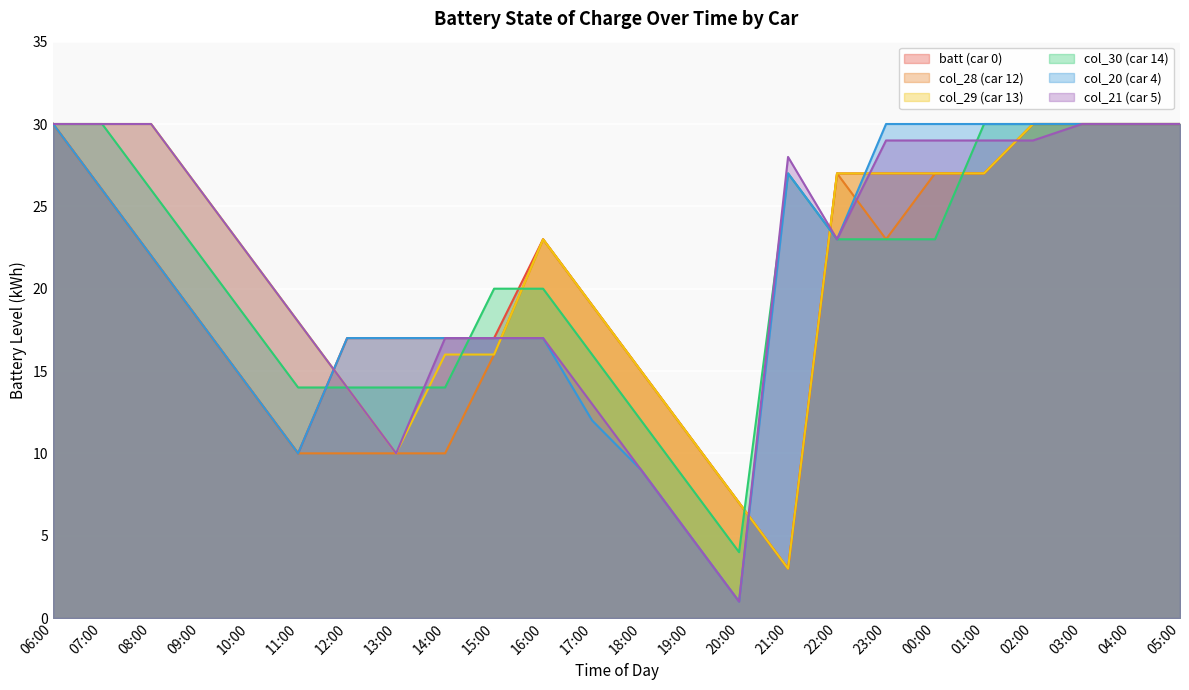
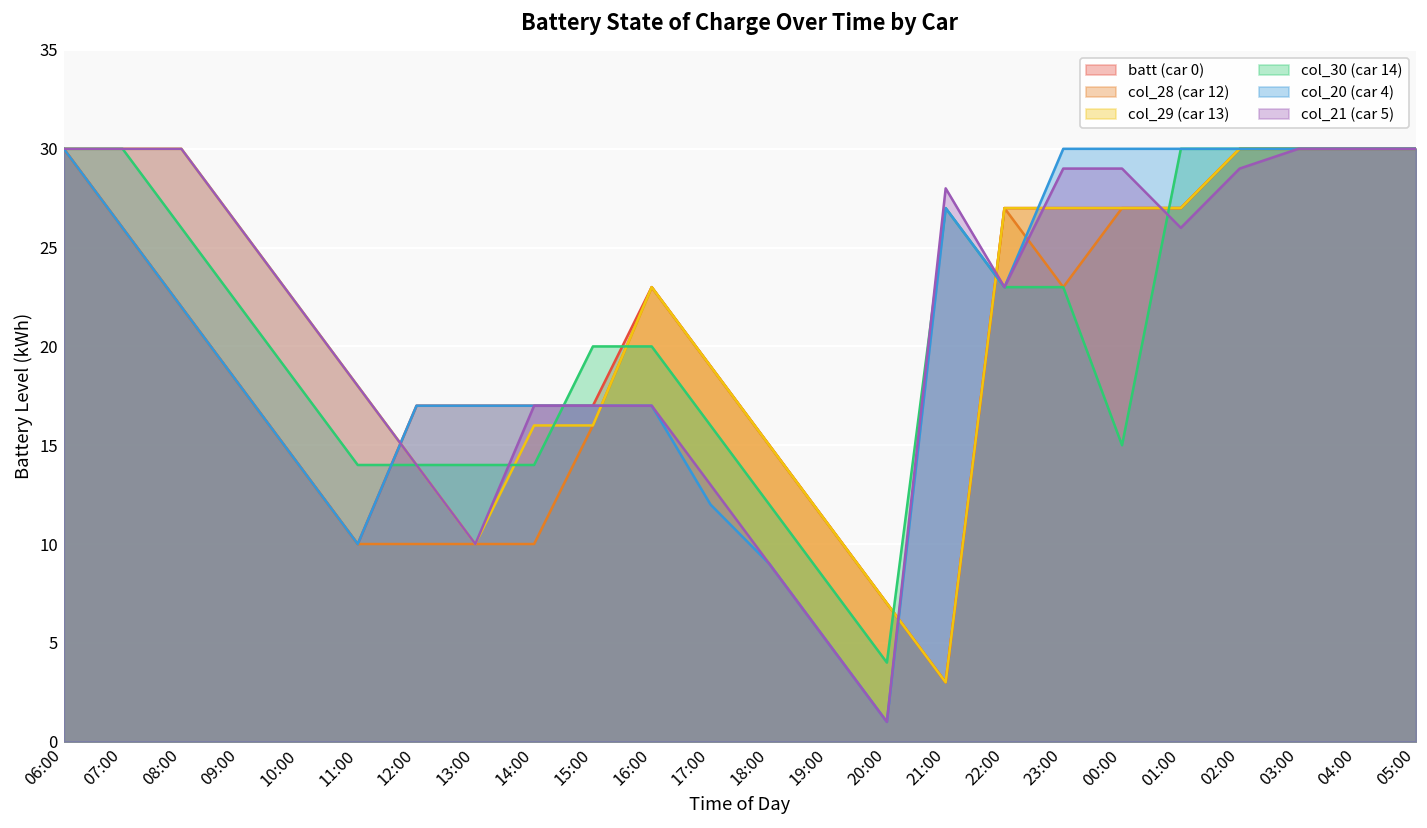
  {
    "col_30 (car 14)": {
      "08:00": 26,
      "09:00": 22,
      "10:00": 18,
      "11:00": 14,
      "13:00": 14,
      "14:00": 14,
      "15:00": 20,
      "16:00": 20,
      "17:00": 16,
      "18:00": 12,
      "19:00": 8,
      "20:00": 4,
-     "00:00": 23
+     "00:00": 15
    },
    "col_20 (car 4)": {
      "17:00": 12,
      "23:00": 30,
      "00:00": 30
    },
    "col_21 (car 5)": {
      "17:00": 13,
      "21:00": 28,
      "23:00": 29,
      "00:00": 29,
-     "01:00": 29,
+     "01:00": 26,
      "02:00": 29
    }
  }
